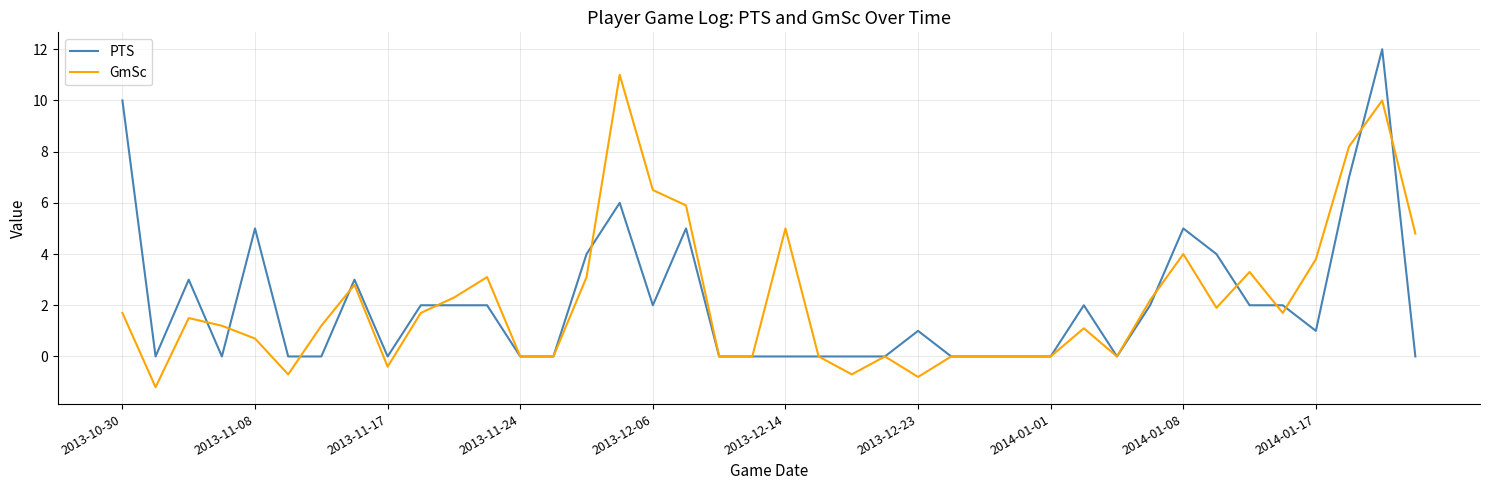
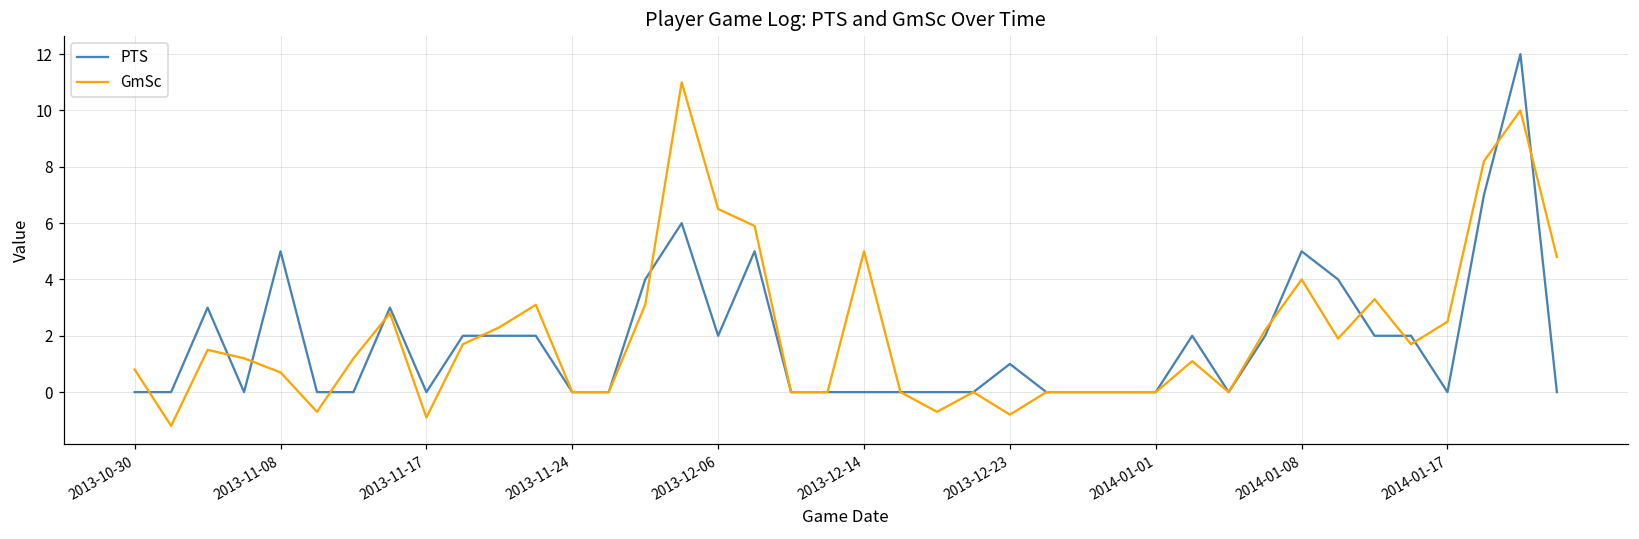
  {
    "PTS": {
-     "2013-10-30": 10,
+     "2013-10-30": 0,
      "2013-11-08": 5,
      "2013-11-17": 0,
      "2013-12-06": 2,
      "2013-12-14": 0,
      "2013-12-23": 1,
      "2014-01-08": 5,
-     "2014-01-17": 1
+     "2014-01-17": 0
    },
    "GmSc": {
-     "2013-10-30": 1.7,
+     "2013-10-30": 0.8,
      "2013-11-08": 0.7,
-     "2013-11-17": -0.4,
+     "2013-11-17": -0.9,
      "2013-12-06": 6.5,
      "2013-12-14": 5.0,
      "2013-12-23": -0.8,
      "2014-01-08": 4.0,
-     "2014-01-17": 3.8
+     "2014-01-17": 2.5
    }
  }
